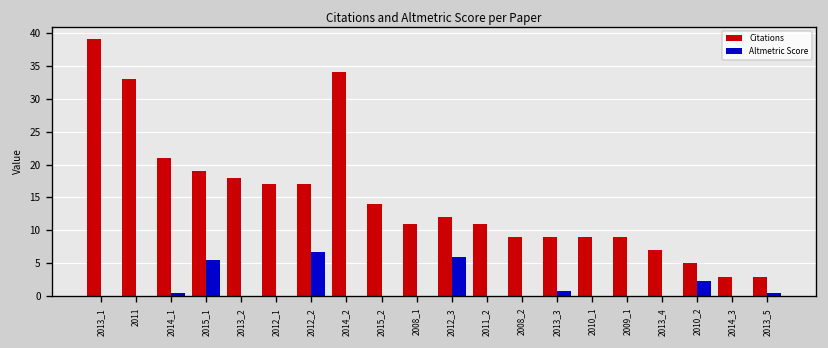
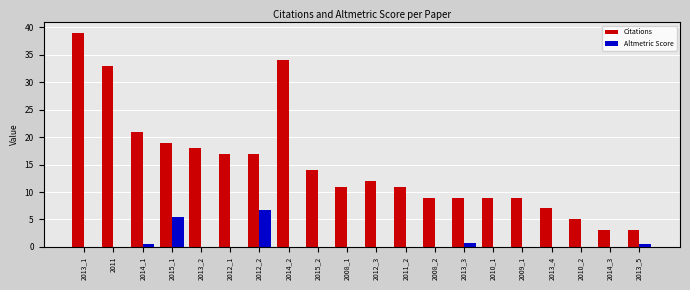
  {
    "Citations": {
      "2013_1": 39,
      "2011": 33,
      "2014_1": 21,
      "2015_1": 19,
      "2013_2": 18,
      "2012_1": 17,
      "2012_2": 17,
      "2014_2": 34,
      "2015_2": 14,
      "2008_1": 11,
      "2012_3": 12,
      "2011_2": 11,
      "2008_2": 9,
      "2013_3": 9,
      "2010_1": 9,
      "2009_1": 9,
      "2013_4": 7,
      "2010_2": 5,
      "2014_3": 3,
      "2013_5": 3
    },
    "Altmetric Score": {
      "2013_1": 0,
      "2011": 0,
      "2014_1": 1,
      "2015_1": 6,
      "2013_2": 0,
      "2012_1": 0,
      "2012_2": 7,
      "2014_2": 0,
      "2015_2": 0,
      "2008_1": 0,
-     "2012_3": 6,
+     "2012_3": 0,
      "2011_2": 0,
      "2008_2": 0,
      "2013_3": 1,
      "2010_1": 0,
      "2009_1": 0,
      "2013_4": 0,
-     "2010_2": 2,
+     "2010_2": 0,
      "2014_3": 0,
      "2013_5": 1
    }
  }
